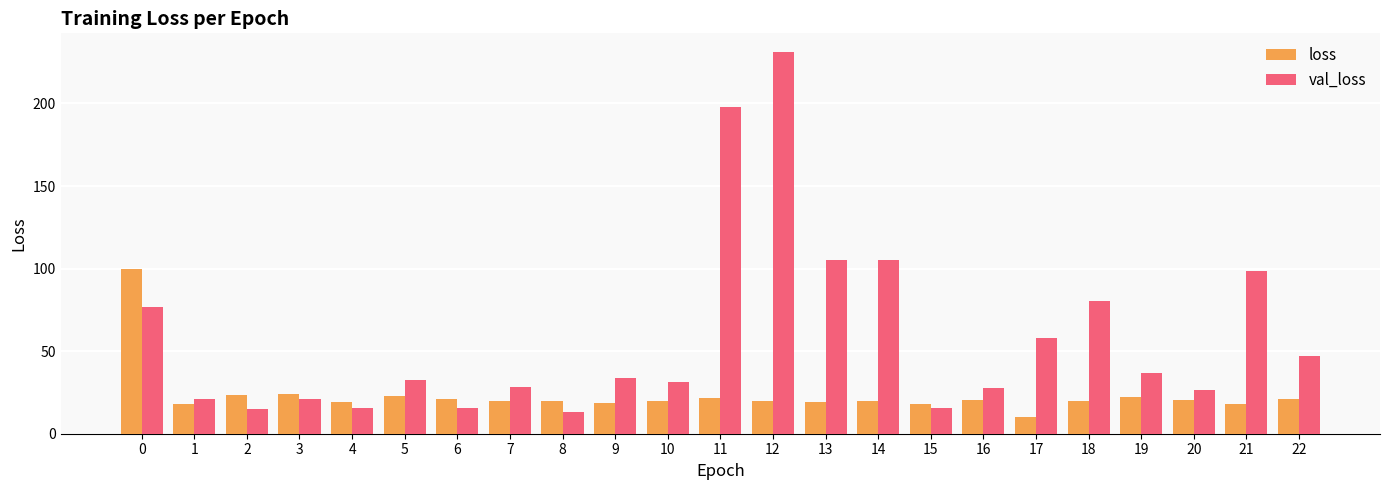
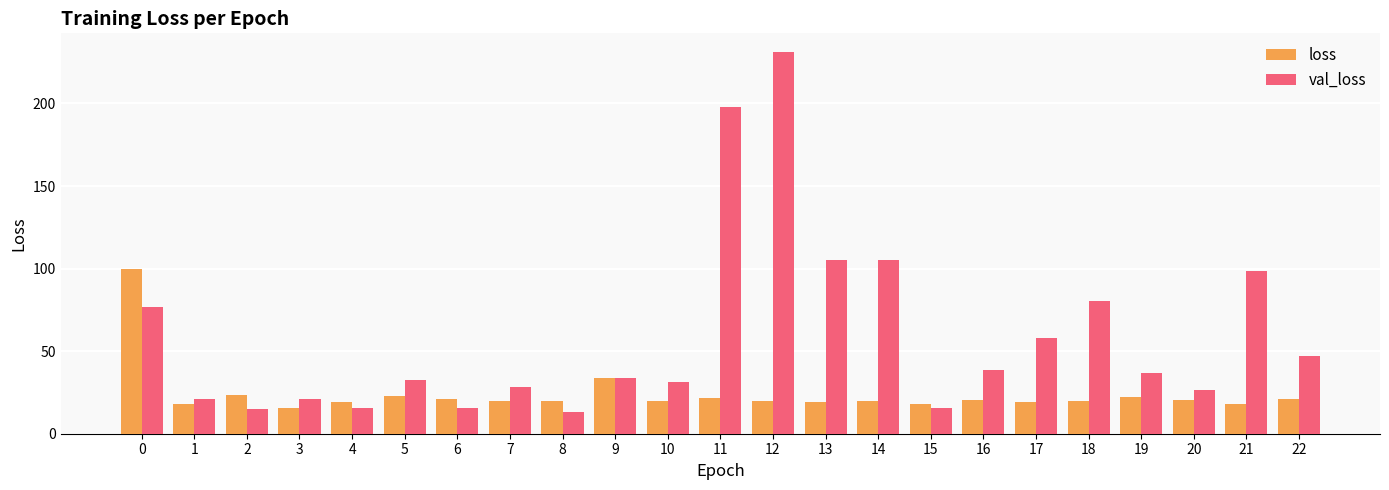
  {
    "loss": {
      "0": 100,
      "1": 18,
      "2": 23,
-     "3": 24,
+     "3": 15,
      "4": 19,
      "5": 23,
      "6": 21,
      "7": 20,
      "8": 20,
-     "9": 19,
+     "9": 34,
      "10": 20,
      "11": 22,
      "12": 20,
      "13": 19,
      "14": 20,
      "15": 18,
      "16": 20,
-     "17": 10,
+     "17": 19,
      "18": 20,
      "19": 22,
      "20": 20,
      "21": 18,
      "22": 21
    },
    "val_loss": {
      "0": 77,
      "1": 21,
      "2": 15,
      "3": 21,
      "4": 15,
      "5": 33,
      "6": 16,
      "7": 28,
      "8": 13,
      "9": 34,
      "10": 32,
      "11": 198,
      "12": 231,
      "13": 105,
      "14": 105,
      "15": 15,
-     "16": 28,
+     "16": 39,
      "17": 58,
      "18": 80,
      "19": 37,
      "20": 27,
      "21": 99,
      "22": 47
    }
  }
